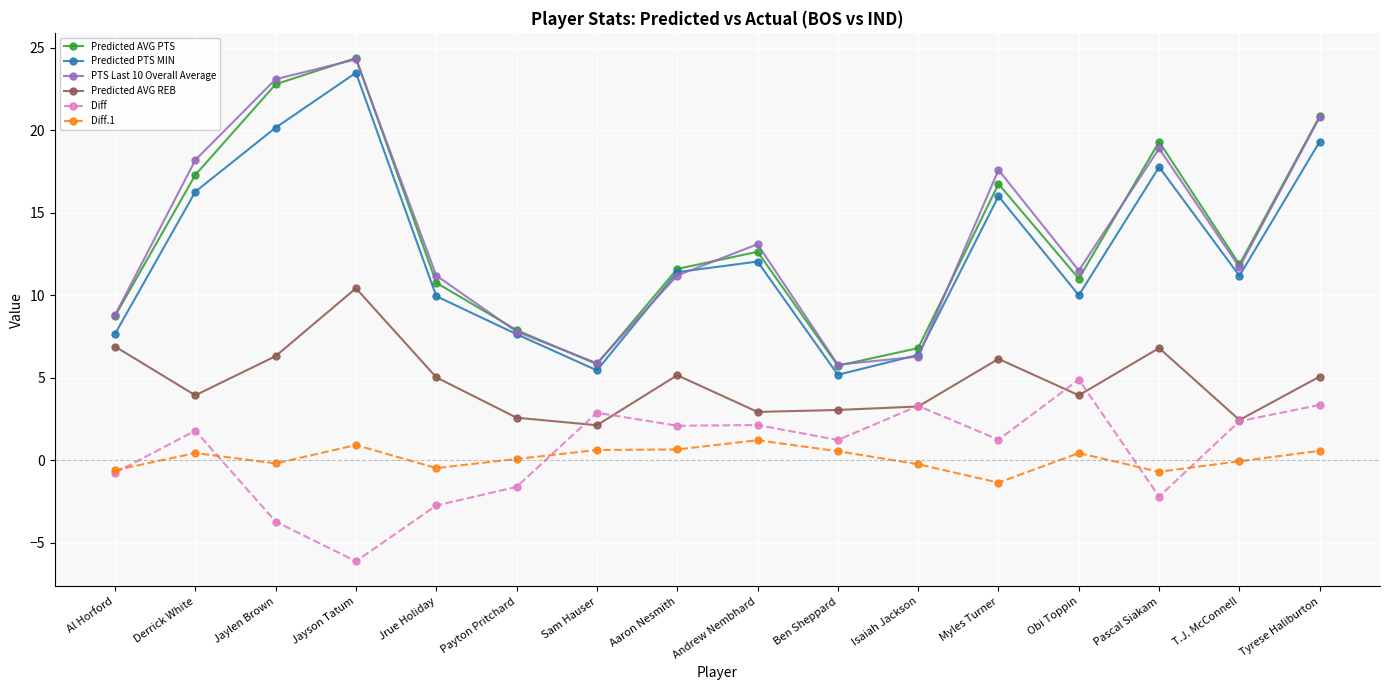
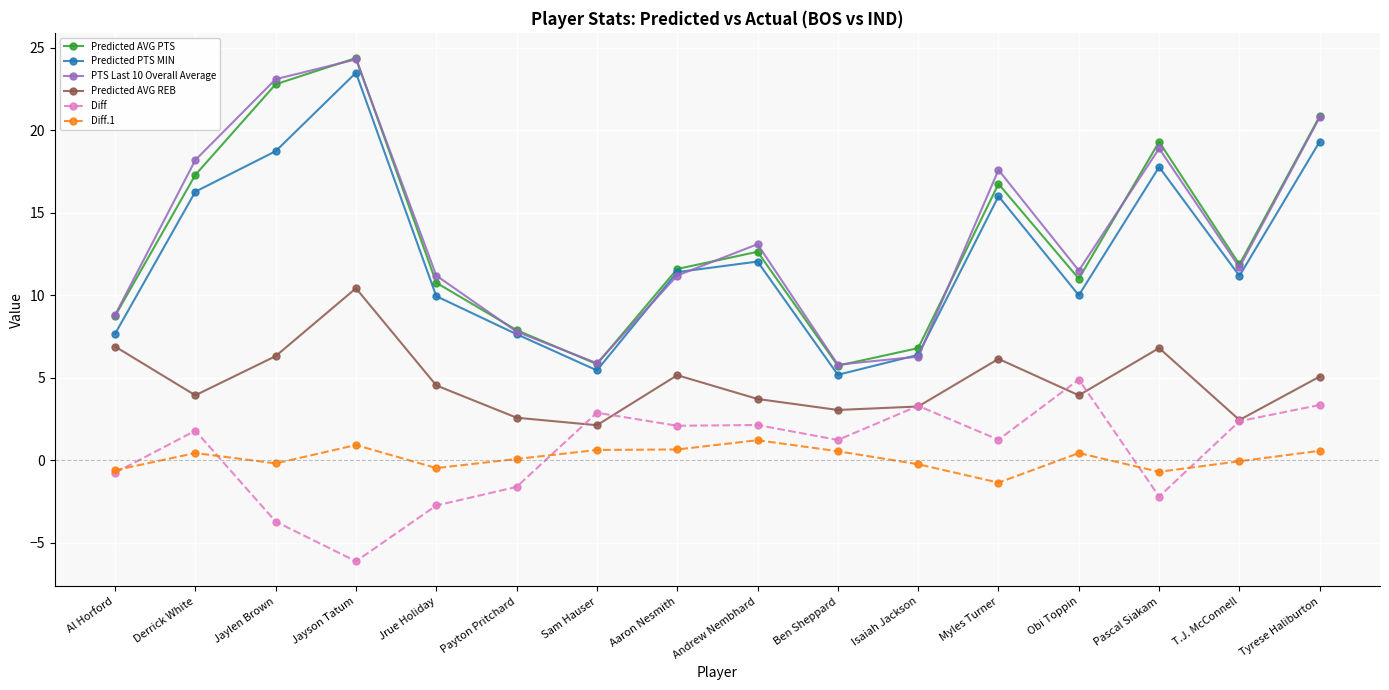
  {
    "Predicted AVG PTS": {
      "Derrick White": 17.3,
      "Jaylen Brown": 22.8,
      "Jrue Holiday": 10.8,
      "Aaron Nesmith": 11.6,
      "Andrew Nembhard": 12.6,
      "Isaiah Jackson": 6.8,
      "Myles Turner": 16.8,
      "Obi Toppin": 11.0,
      "Pascal Siakam": 19.3,
      "T.J. McConnell": 11.9
    },
    "Predicted PTS MIN": {
      "Al Horford": 7.7,
      "Derrick White": 16.3,
-     "Jaylen Brown": 20.2,
+     "Jaylen Brown": 18.7,
      "Jayson Tatum": 23.5,
      "Jrue Holiday": 10.0,
      "Sam Hauser": 5.5,
      "Aaron Nesmith": 11.4,
      "Andrew Nembhard": 12.0,
      "Ben Sheppard": 5.2,
      "Myles Turner": 16.0,
      "Obi Toppin": 10.0,
      "Pascal Siakam": 17.8,
      "T.J. McConnell": 11.2,
      "Tyrese Haliburton": 19.3
    },
    "PTS Last 10 Overall Average": {
      "Derrick White": 18.2,
      "Jaylen Brown": 23.1,
      "Jrue Holiday": 11.2,
      "Aaron Nesmith": 11.2,
      "Andrew Nembhard": 13.1,
      "Myles Turner": 17.6,
      "Obi Toppin": 11.5,
      "Pascal Siakam": 18.9,
      "T.J. McConnell": 11.7
    },
    "Predicted AVG REB": {
      "Al Horford": 6.9,
      "Derrick White": 3.9,
      "Jaylen Brown": 6.3,
      "Jayson Tatum": 10.4,
-     "Jrue Holiday": 5.0,
+     "Jrue Holiday": 4.5,
      "Payton Pritchard": 2.6,
      "Sam Hauser": 2.1,
      "Aaron Nesmith": 5.2,
-     "Andrew Nembhard": 2.9,
+     "Andrew Nembhard": 3.7,
      "Ben Sheppard": 3.1,
      "Myles Turner": 6.2,
      "Obi Toppin": 3.9,
      "Pascal Siakam": 6.8,
      "Tyrese Haliburton": 5.1
    },
    "Diff": {
      "Derrick White": 1.8,
      "Jaylen Brown": -3.7,
      "Jayson Tatum": -6.1,
      "Jrue Holiday": -2.7,
      "Payton Pritchard": -1.6,
      "Sam Hauser": 2.9,
      "Aaron Nesmith": 2.1,
      "Andrew Nembhard": 2.1,
      "Ben Sheppard": 1.2,
      "Myles Turner": 1.3,
      "Obi Toppin": 4.9,
      "Pascal Siakam": -2.2,
      "Tyrese Haliburton": 3.4
    },
    "Diff.1": {
      "Derrick White": 0.4,
      "Jaylen Brown": -0.2,
      "Jayson Tatum": 0.9,
      "Jrue Holiday": -0.5,
      "Payton Pritchard": 0.1,
      "Sam Hauser": 0.6,
      "Aaron Nesmith": 0.7,
      "Andrew Nembhard": 1.2,
      "Ben Sheppard": 0.6,
      "Isaiah Jackson": -0.2,
      "Myles Turner": -1.3,
      "Obi Toppin": 0.4,
      "Pascal Siakam": -0.7,
      "T.J. McConnell": -0.1,
      "Tyrese Haliburton": 0.6
    }
  }
